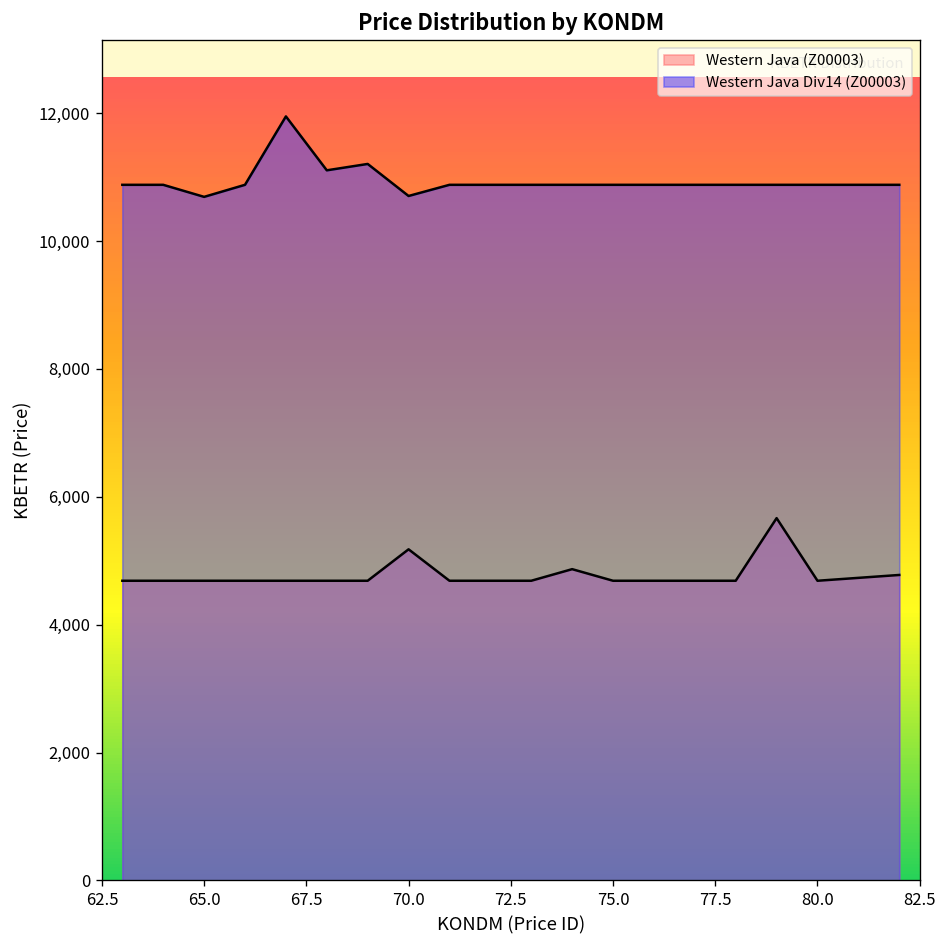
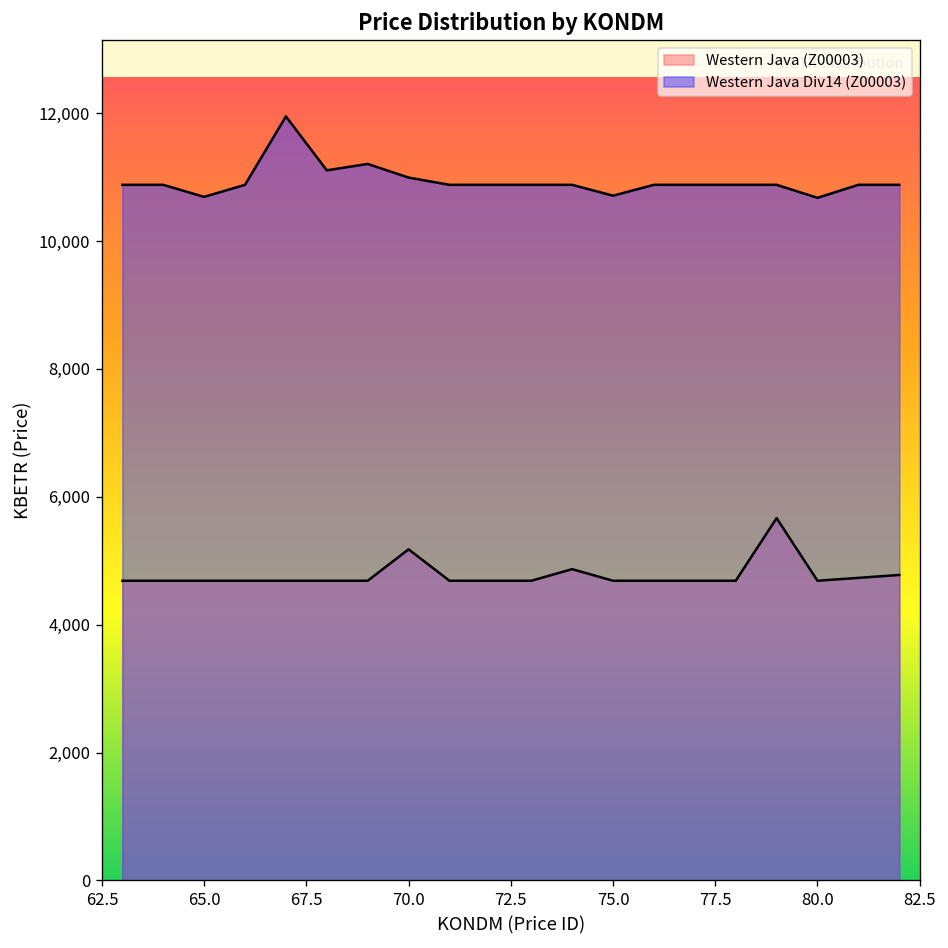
  {
    "Western Java (Z00003)": {
      "65.0": "4,700",
      "70.0": "5,200",
      "75.0": "4,700",
      "80.0": "4,700"
    },
    "Western Java Div14 (Z00003)": {
      "65.0": "10,700",
-     "70.0": "10,700",
-     "75.0": "10,900",
-     "80.0": "10,900"
+     "70.0": "11,000",
+     "75.0": "10,700",
+     "80.0": "10,700"
    }
  }
